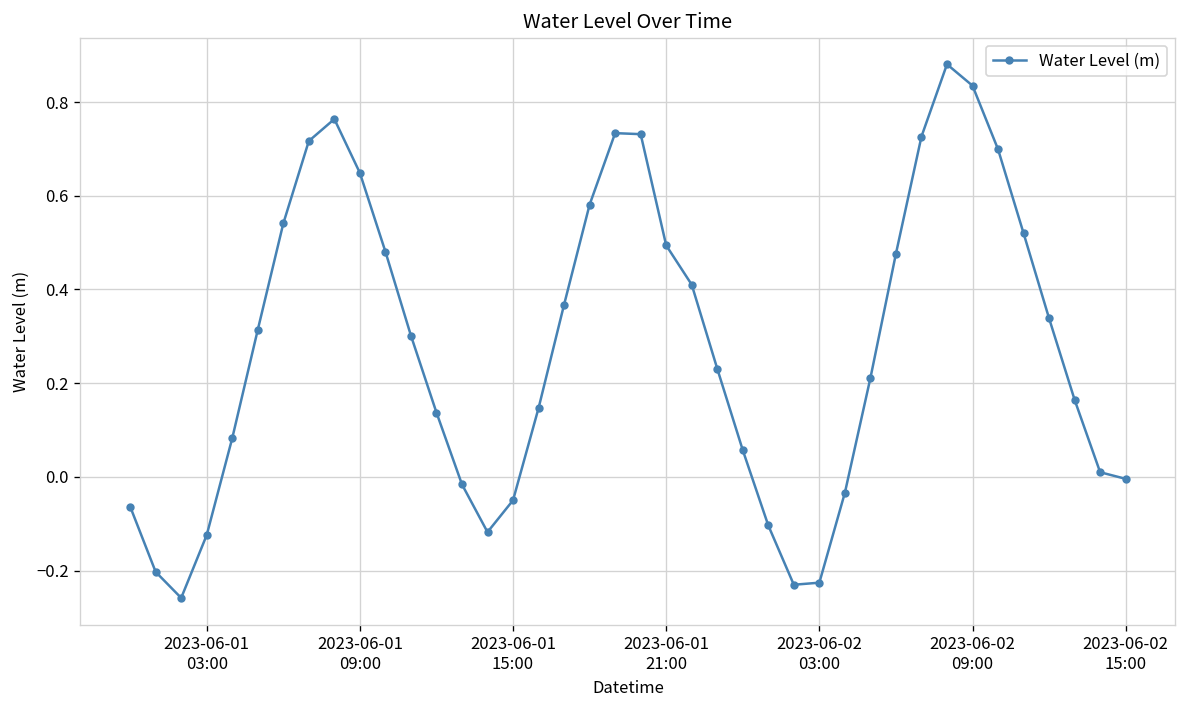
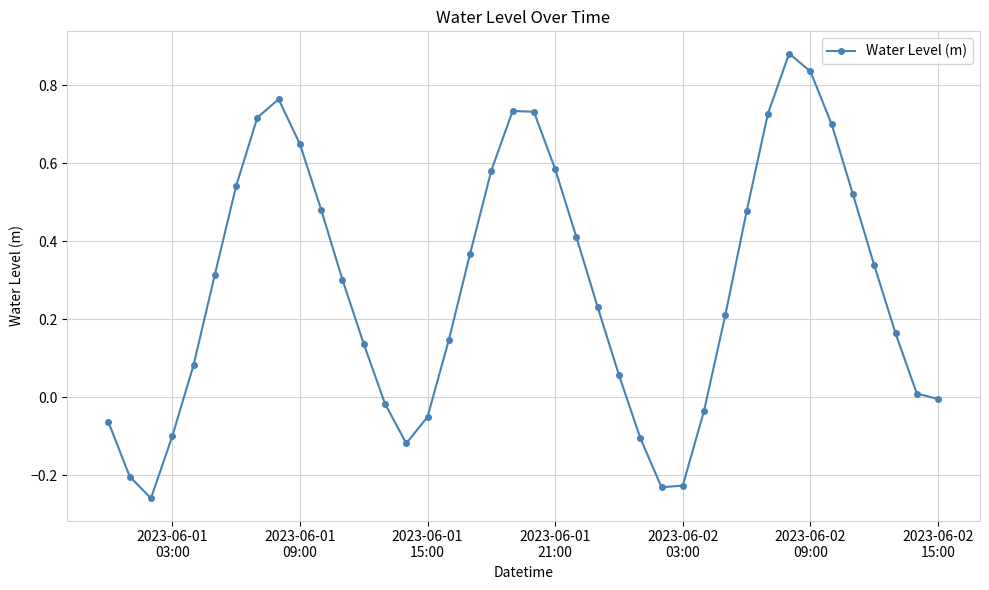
  {
-   "2023-06-01 03:00": -0.12,
+   "2023-06-01 03:00": -0.10,
    "2023-06-01 09:00": 0.65,
    "2023-06-01 15:00": -0.05,
-   "2023-06-01 21:00": 0.49,
+   "2023-06-01 21:00": 0.58,
    "2023-06-02 03:00": -0.23,
    "2023-06-02 09:00": 0.84,
    "2023-06-02 15:00": 0.00
  }
